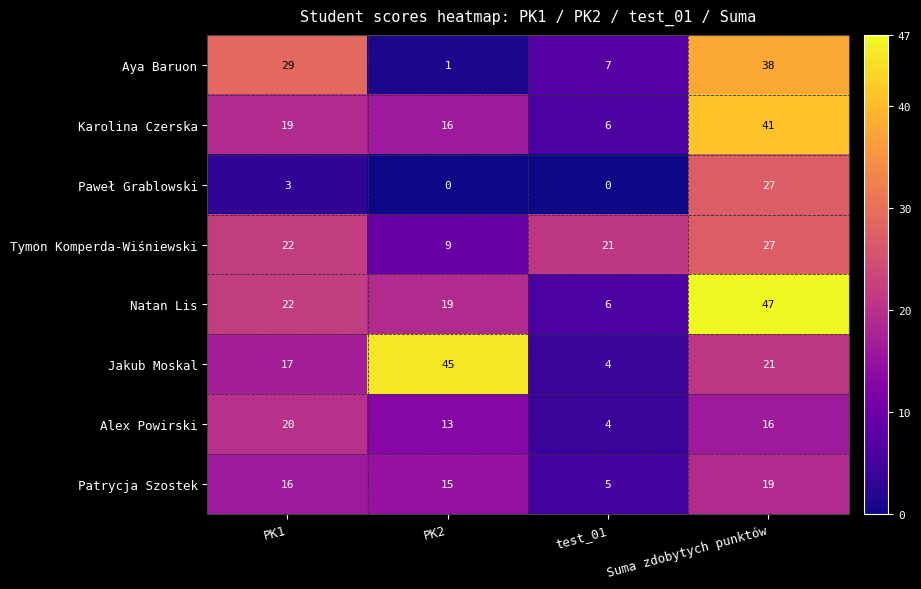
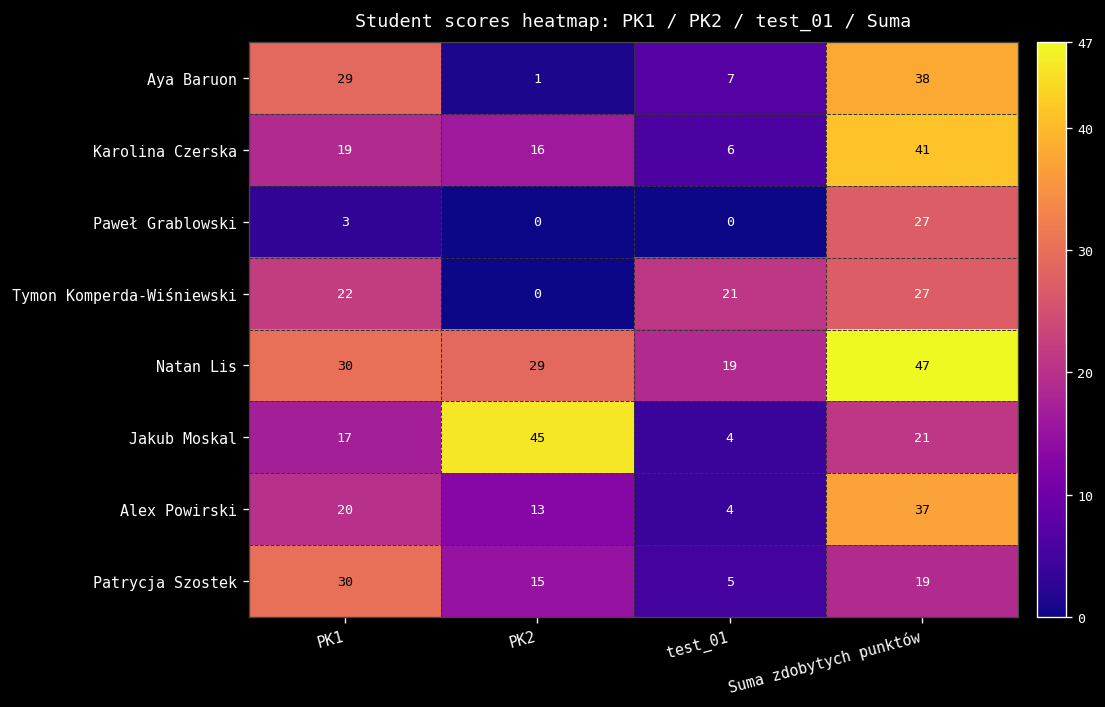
  {
    "Aya Baruon": {
      "PK1": 29,
      "PK2": 1,
      "test_01": 7,
      "Suma zdobytych punktów": 38
    },
    "Karolina Czerska": {
      "PK1": 19,
      "PK2": 16,
      "test_01": 6,
      "Suma zdobytych punktów": 41
    },
    "Paweł Grablowski": {
      "PK1": 3,
      "PK2": 0,
      "test_01": 0,
      "Suma zdobytych punktów": 27
    },
    "Tymon Komperda-Wiśniewski": {
      "PK1": 22,
-     "PK2": 9,
+     "PK2": 0,
      "test_01": 21,
      "Suma zdobytych punktów": 27
    },
    "Natan Lis": {
-     "PK1": 22,
-     "PK2": 19,
-     "test_01": 6,
+     "PK1": 30,
+     "PK2": 29,
+     "test_01": 19,
      "Suma zdobytych punktów": 47
    },
    "Jakub Moskal": {
      "PK1": 17,
      "PK2": 45,
      "test_01": 4,
      "Suma zdobytych punktów": 21
    },
    "Alex Powirski": {
      "PK1": 20,
      "PK2": 13,
      "test_01": 4,
-     "Suma zdobytych punktów": 16
+     "Suma zdobytych punktów": 37
    },
    "Patrycja Szostek": {
-     "PK1": 16,
+     "PK1": 30,
      "PK2": 15,
      "test_01": 5,
      "Suma zdobytych punktów": 19
    }
  }
